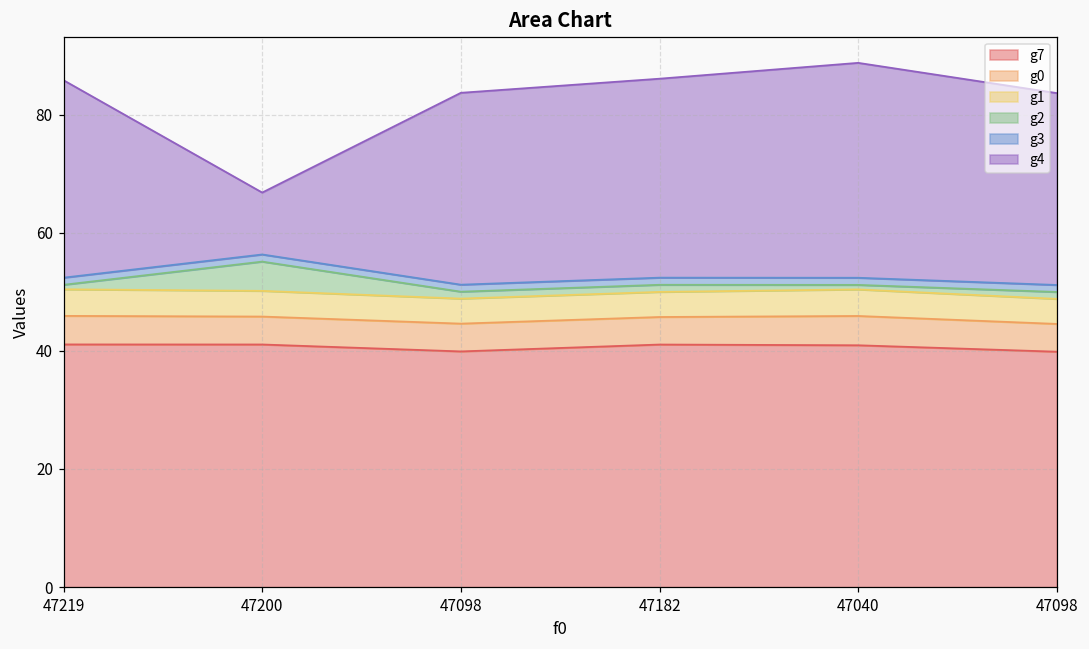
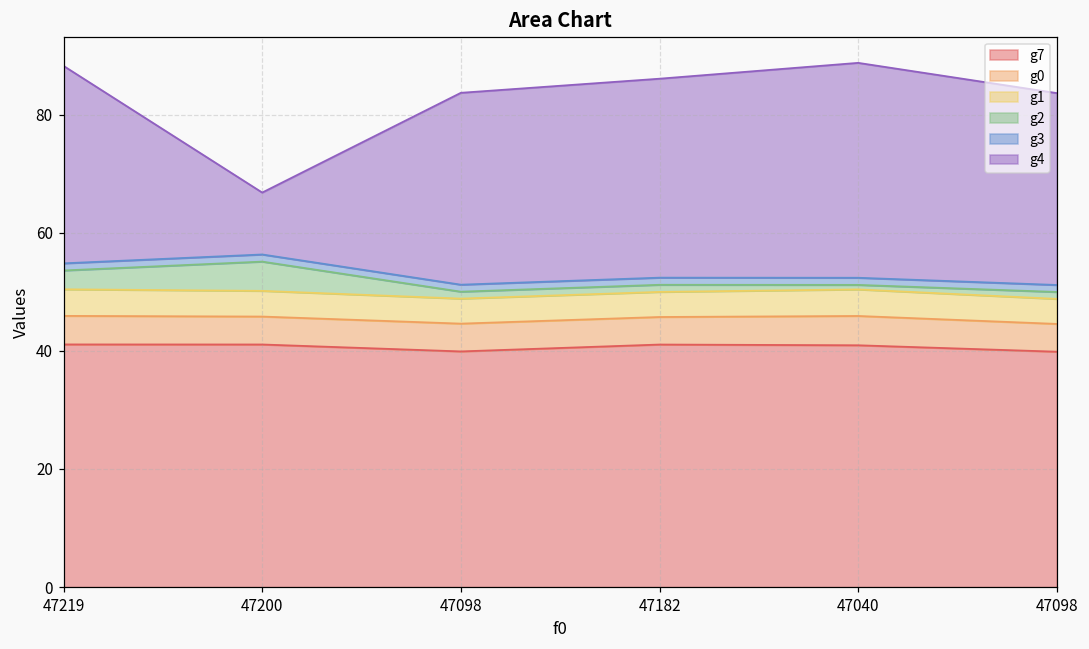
  {
    "g2": {
-     "47219": 1,
+     "47219": 3,
      "47200": 5,
      "47182": 1,
      "47040": 1
    }
  }
